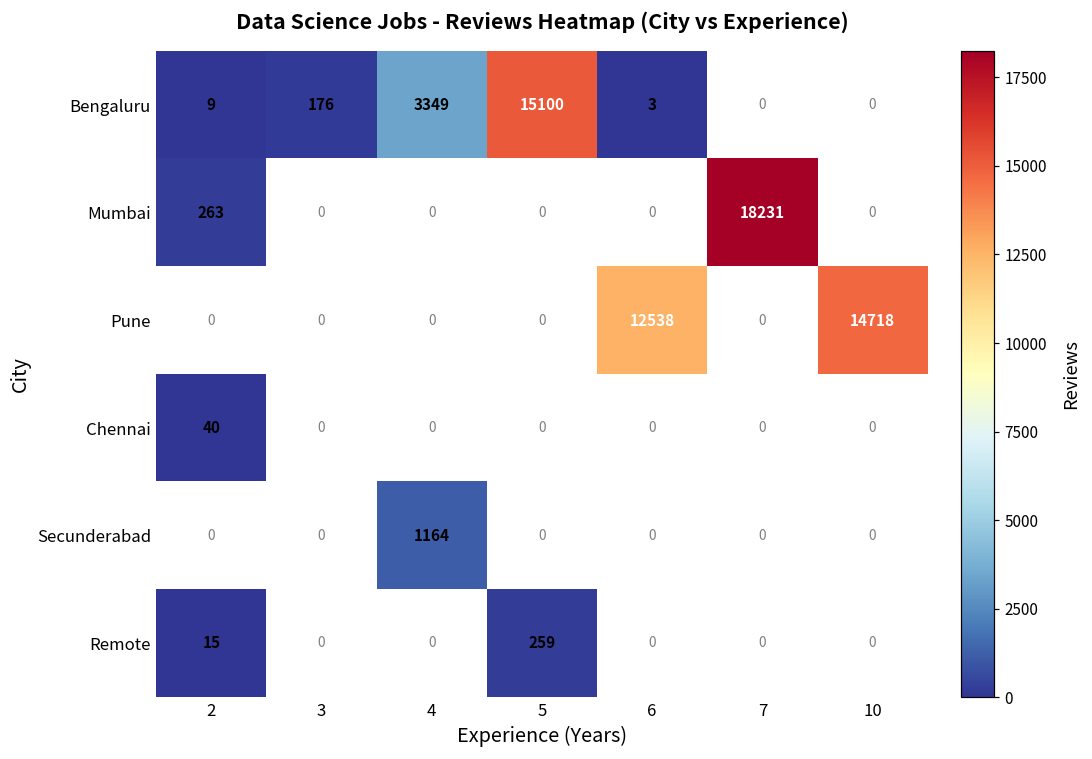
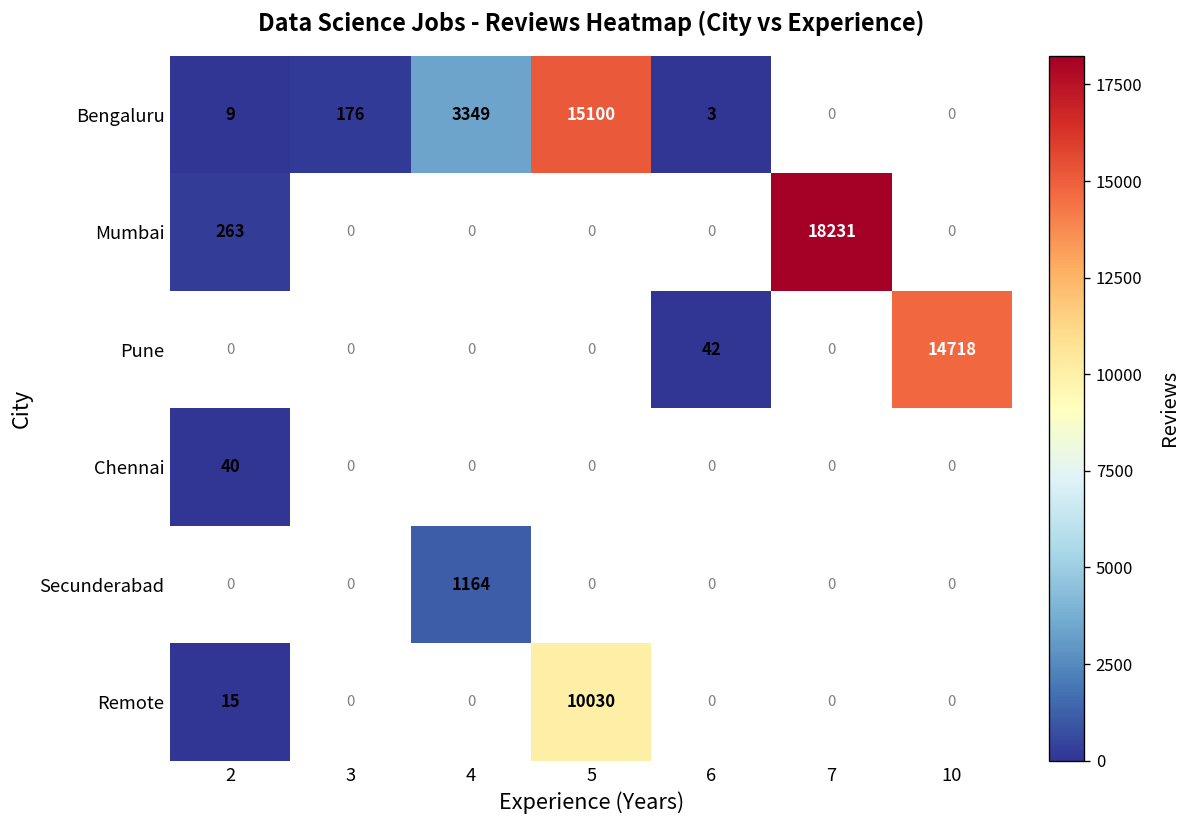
  {
    "Bengaluru": {
      "2": 9,
      "3": 176,
      "4": 3349,
      "5": 15100,
      "6": 3
    },
    "Mumbai": {
      "2": 263,
      "7": 18231
    },
    "Pune": {
-     "6": 12538,
+     "6": 42,
      "10": 14718
    },
    "Chennai": {
      "2": 40
    },
    "Secunderabad": {
      "4": 1164
    },
    "Remote": {
      "2": 15,
-     "5": 259
+     "5": 10030
    }
  }
